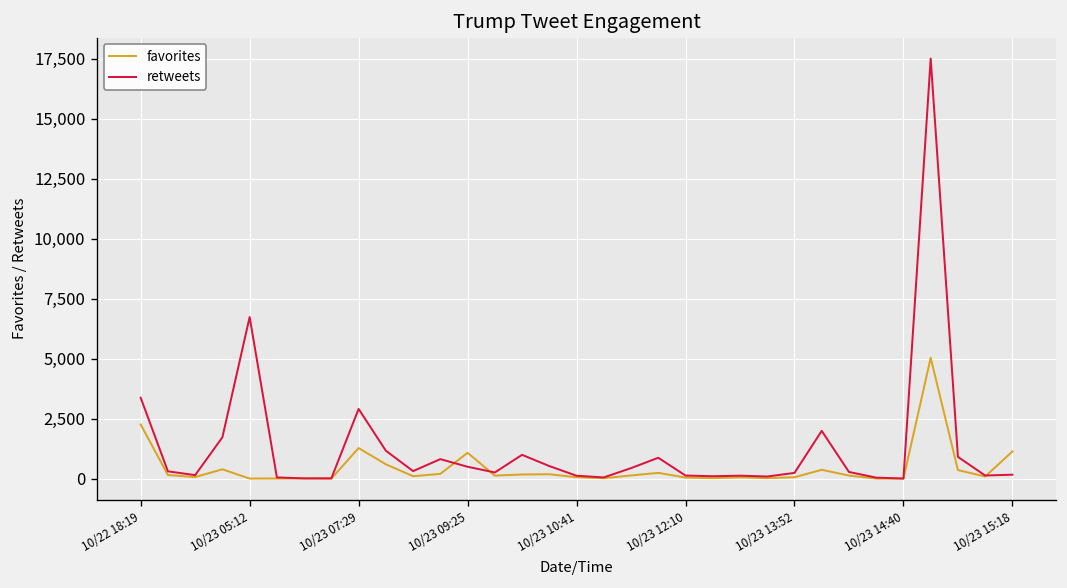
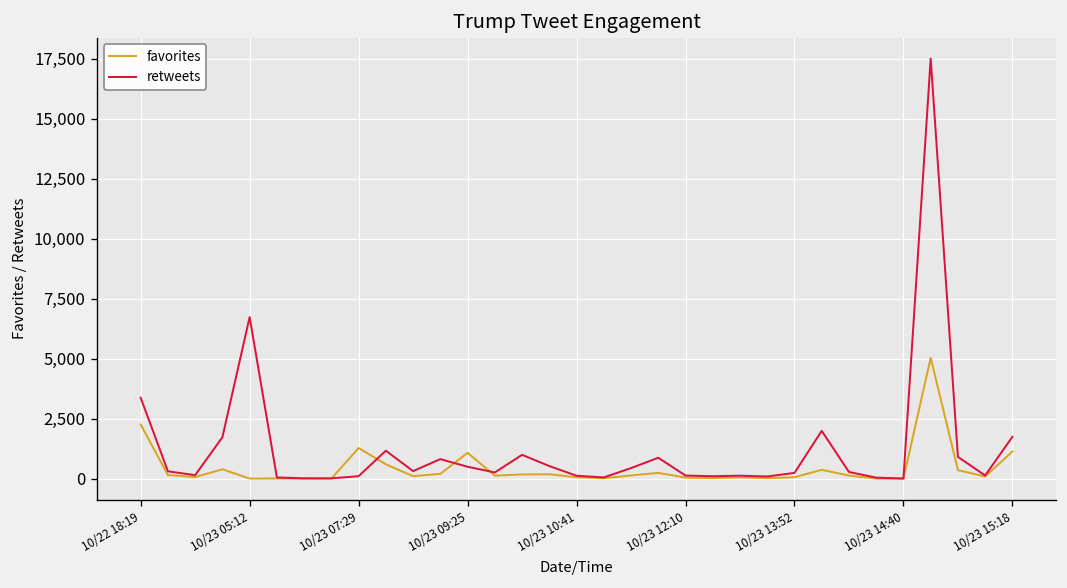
  {
    "favorites": {
      "10/22 18:19": "2,300",
      "10/23 05:12": "0",
      "10/23 07:29": "1,300",
      "10/23 09:25": "1,100",
      "10/23 13:52": "100",
      "10/23 15:18": "1,100"
    },
    "retweets": {
      "10/22 18:19": "3,400",
      "10/23 05:12": "6,700",
-     "10/23 07:29": "2,900",
+     "10/23 07:29": "100",
      "10/23 09:25": "500",
      "10/23 13:52": "200",
-     "10/23 15:18": "200"
+     "10/23 15:18": "1,800"
    }
  }
